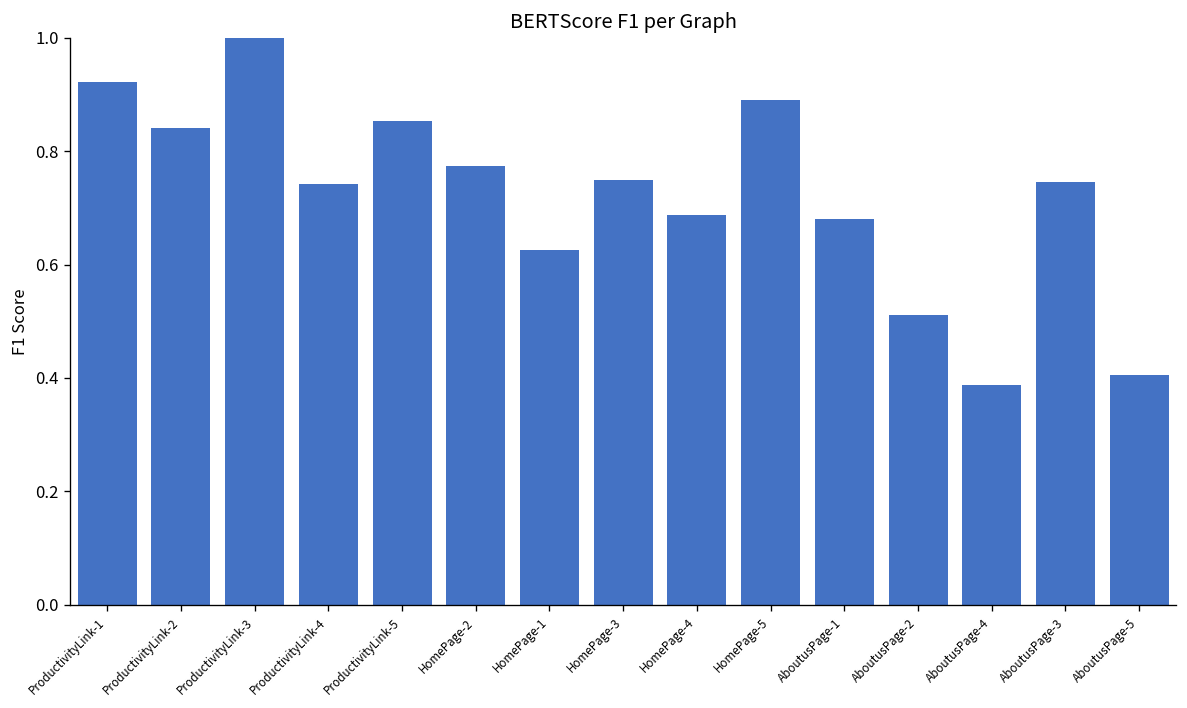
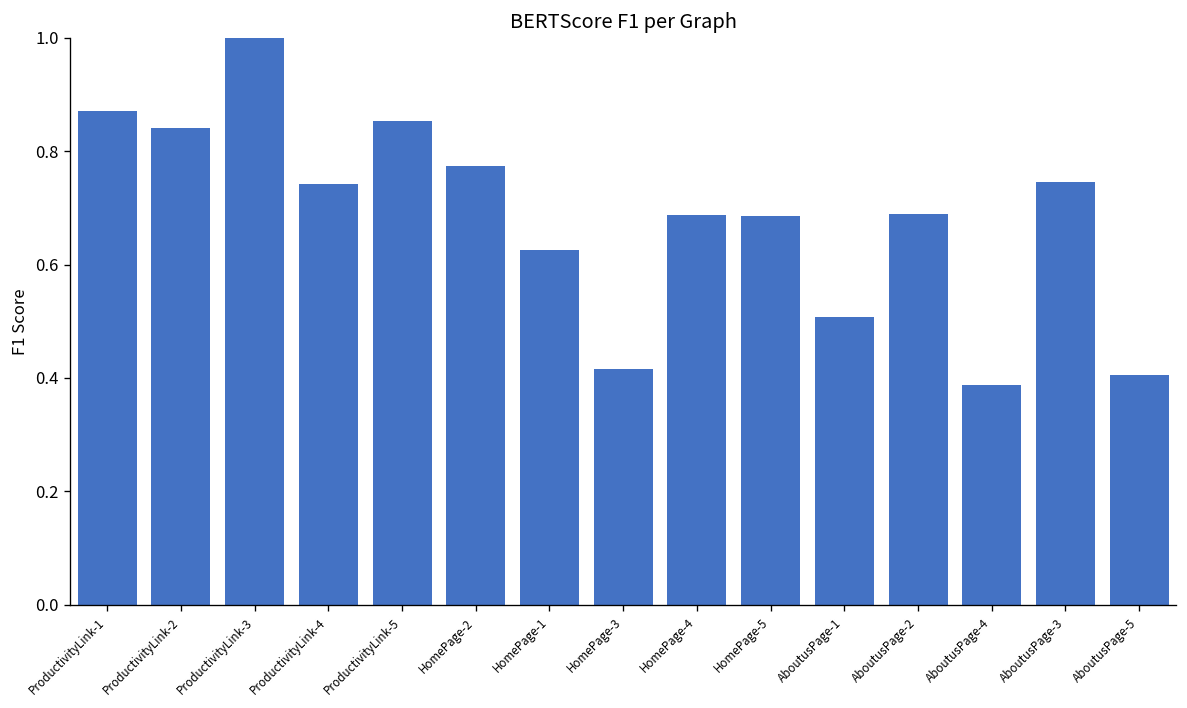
  {
-   "ProductivityLink-1": 0.92,
+   "ProductivityLink-1": 0.87,
    "ProductivityLink-2": 0.84,
    "ProductivityLink-3": 1.00,
    "ProductivityLink-4": 0.74,
    "ProductivityLink-5": 0.85,
    "HomePage-2": 0.77,
    "HomePage-1": 0.63,
-   "HomePage-3": 0.75,
+   "HomePage-3": 0.42,
    "HomePage-4": 0.69,
-   "HomePage-5": 0.89,
-   "AboutusPage-1": 0.68,
-   "AboutusPage-2": 0.51,
+   "HomePage-5": 0.69,
+   "AboutusPage-1": 0.51,
+   "AboutusPage-2": 0.69,
    "AboutusPage-4": 0.39,
    "AboutusPage-3": 0.75,
    "AboutusPage-5": 0.40
  }
